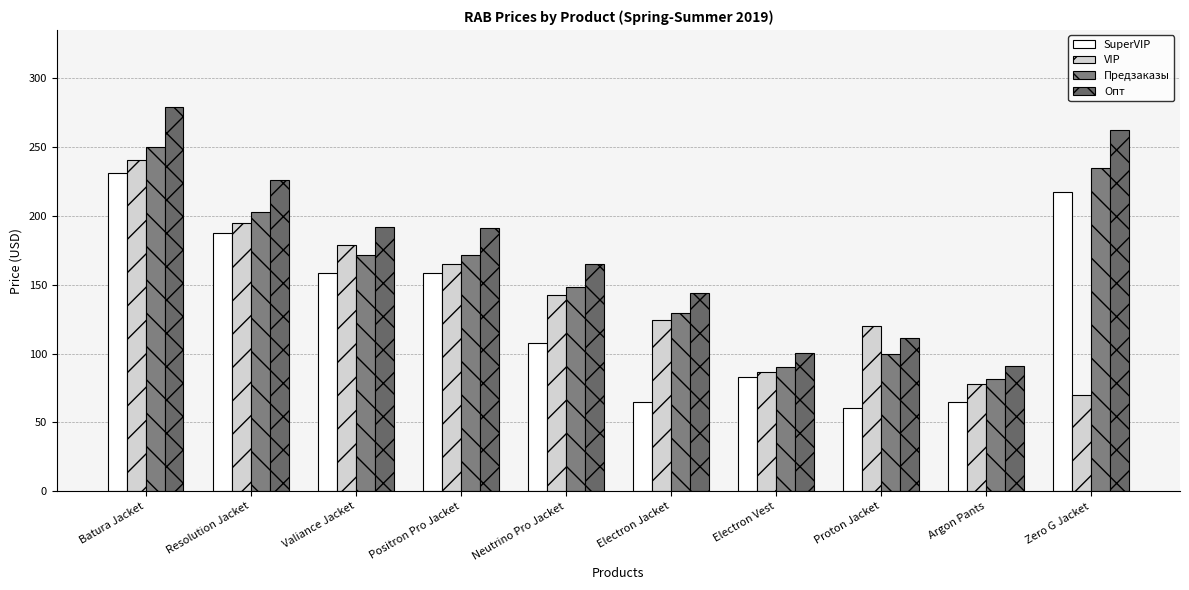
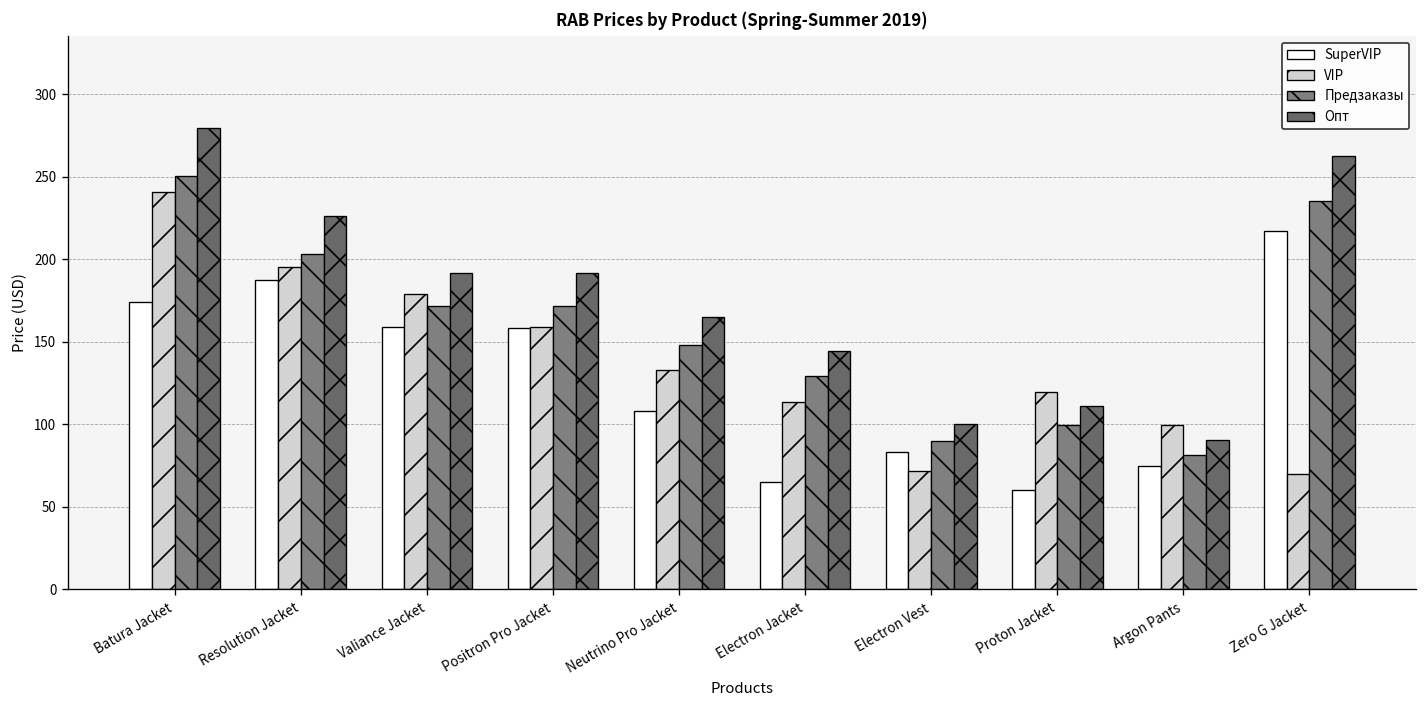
  {
    "SuperVIP": {
-     "Batura Jacket": 231,
+     "Batura Jacket": 174,
      "Resolution Jacket": 187,
      "Valiance Jacket": 159,
      "Positron Pro Jacket": 159,
      "Neutrino Pro Jacket": 108,
      "Electron Jacket": 65,
      "Electron Vest": 83,
      "Proton Jacket": 60,
-     "Argon Pants": 65,
+     "Argon Pants": 75,
      "Zero G Jacket": 217
    },
    "VIP": {
      "Batura Jacket": 241,
      "Resolution Jacket": 195,
      "Valiance Jacket": 179,
-     "Positron Pro Jacket": 165,
-     "Neutrino Pro Jacket": 142,
-     "Electron Jacket": 124,
-     "Electron Vest": 87,
+     "Positron Pro Jacket": 159,
+     "Neutrino Pro Jacket": 133,
+     "Electron Jacket": 114,
+     "Electron Vest": 72,
      "Proton Jacket": 120,
-     "Argon Pants": 78,
+     "Argon Pants": 99,
      "Zero G Jacket": 70
    }
  }
